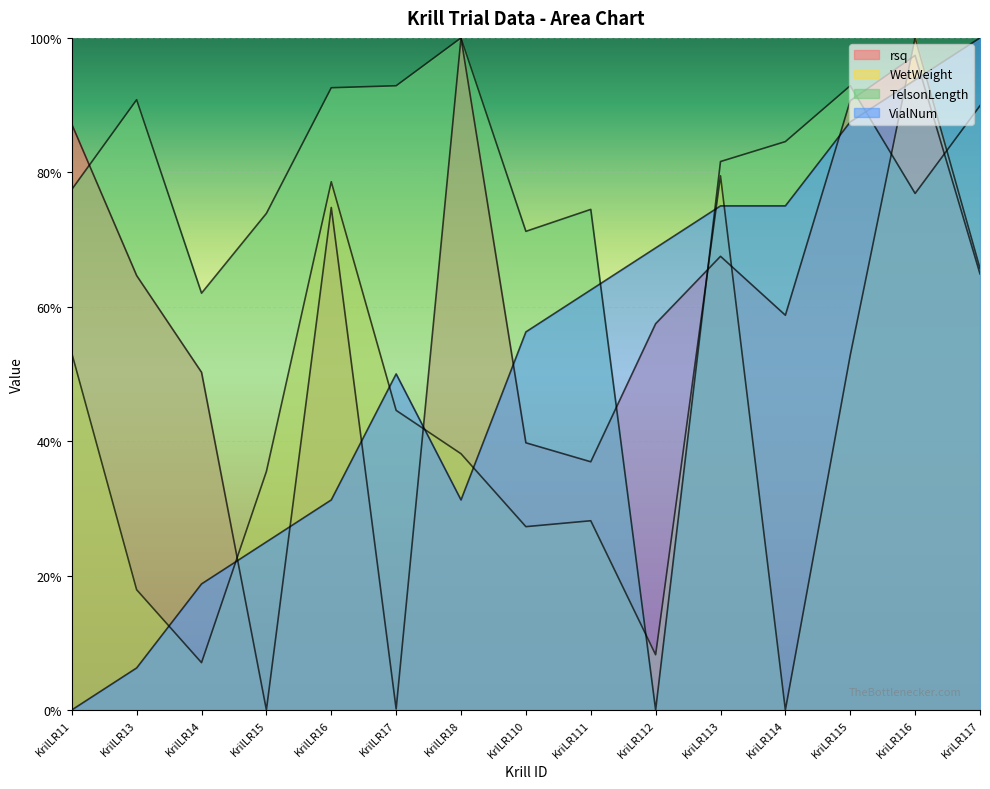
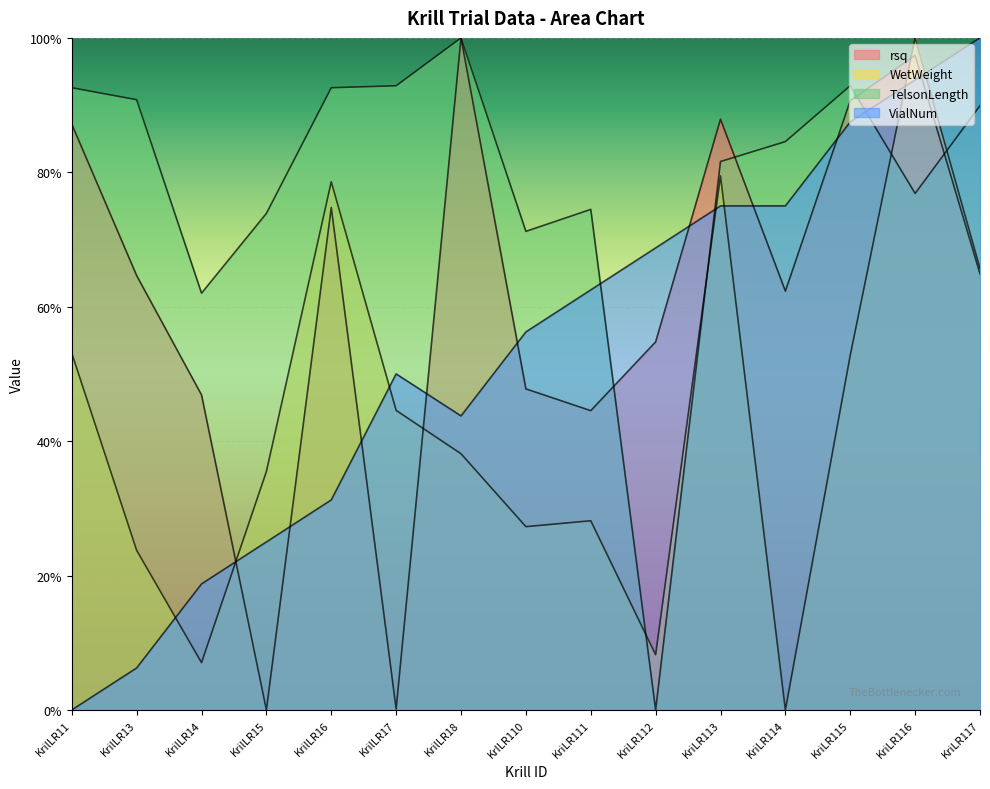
  {
    "rsq": {
      "KrilLR11": "87%",
      "KrilLR13": "65%",
-     "KrilLR14": "50%",
+     "KrilLR14": "47%",
      "KrilLR15": "0%",
      "KrilLR16": "75%",
      "KrilLR17": "0%",
-     "KrILR110": "40%",
-     "KriLR111": "37%",
-     "KriLR112": "57%",
-     "KriLR113": "68%",
-     "KriLR114": "59%",
+     "KrILR110": "48%",
+     "KriLR111": "45%",
+     "KriLR112": "55%",
+     "KriLR113": "88%",
+     "KriLR114": "62%",
      "KriLR117": "65%"
    },
    "WetWeight": {
      "KrilLR11": "53%",
-     "KrilLR13": "18%",
+     "KrilLR13": "24%",
      "KrilLR14": "7%",
      "KrilLR15": "35%",
      "KrilLR16": "79%",
      "KrilLR17": "45%",
      "KrilLR18": "38%",
      "KrILR110": "27%",
      "KriLR111": "28%",
      "KriLR112": "8%",
      "KriLR113": "79%",
      "KriLR114": "0%",
      "KriLR115": "53%",
      "KriLR116": "100%",
      "KriLR117": "66%"
    },
    "TelsonLength": {
-     "KrilLR11": "77%",
+     "KrilLR11": "93%",
      "KrilLR13": "91%",
      "KrilLR14": "62%",
      "KrilLR15": "74%",
      "KrilLR16": "93%",
      "KrilLR17": "93%",
      "KrILR110": "71%",
      "KriLR111": "74%",
      "KriLR112": "0%",
      "KriLR113": "82%",
      "KriLR114": "85%",
      "KriLR116": "77%",
      "KriLR117": "90%"
    },
    "VialNum": {
      "KrilLR11": "0%",
      "KrilLR13": "6%",
      "KrilLR14": "19%",
      "KrilLR15": "25%",
      "KrilLR16": "31%",
      "KrilLR17": "50%",
-     "KrilLR18": "31%",
+     "KrilLR18": "44%",
      "KrILR110": "56%",
      "KriLR111": "63%",
      "KriLR112": "69%",
      "KriLR113": "75%",
      "KriLR114": "75%",
      "KriLR117": "100%"
    }
  }
